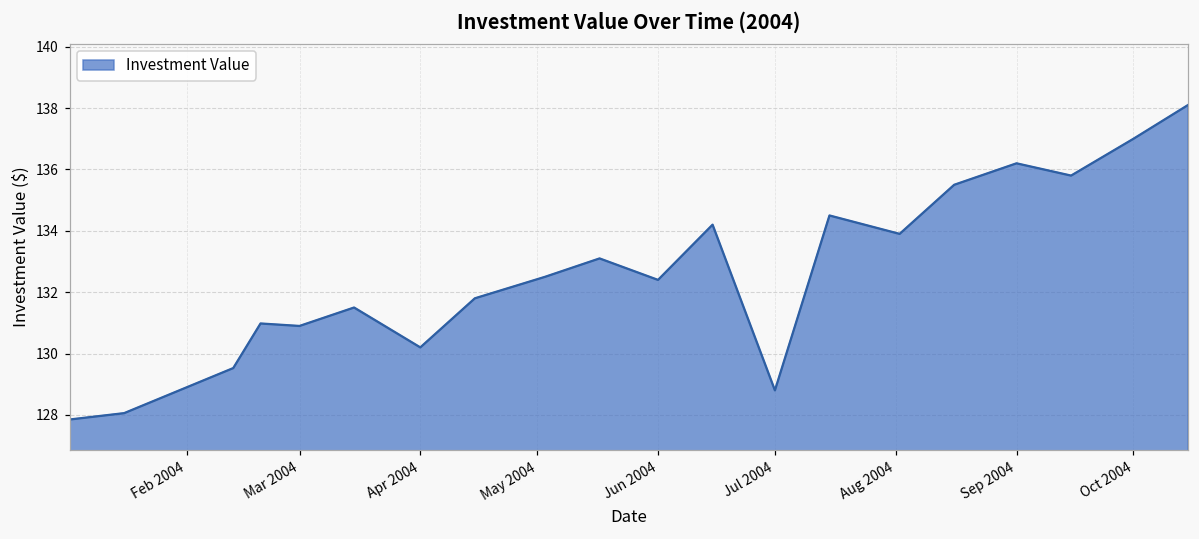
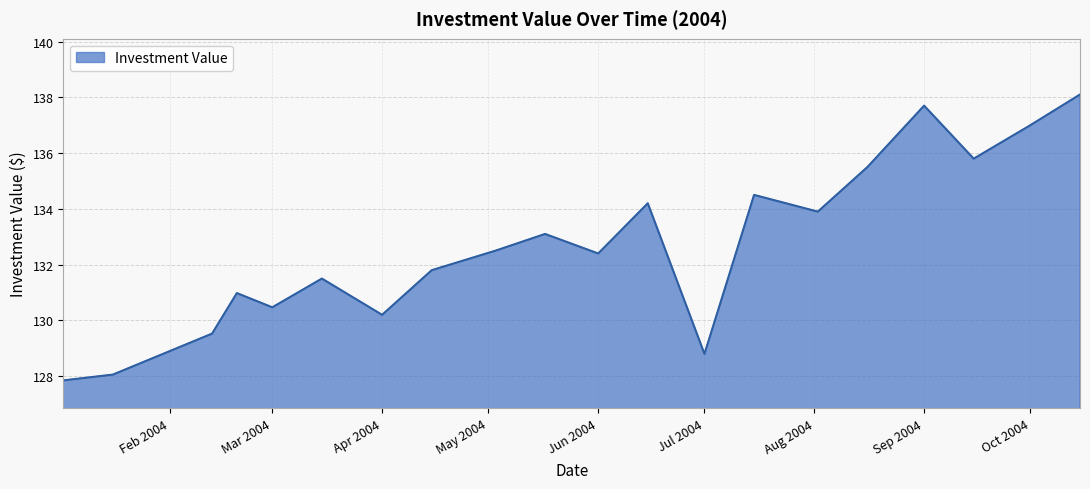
  {
-   "Mar 2004": 130.9,
+   "Mar 2004": 130.5,
    "Apr 2004": 130.2,
    "Jun 2004": 132.4,
    "Jul 2004": 128.8,
-   "Sep 2004": 136.2,
+   "Sep 2004": 137.7,
    "Oct 2004": 137.0
  }
